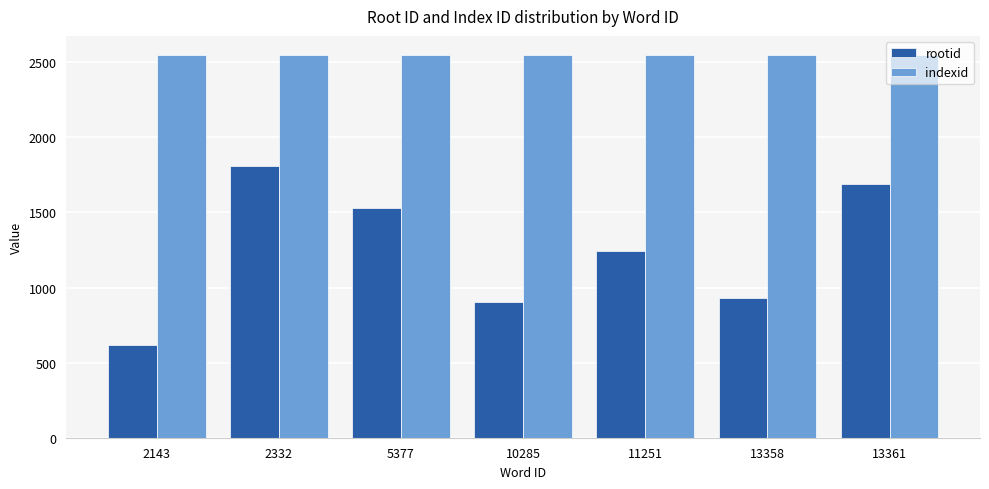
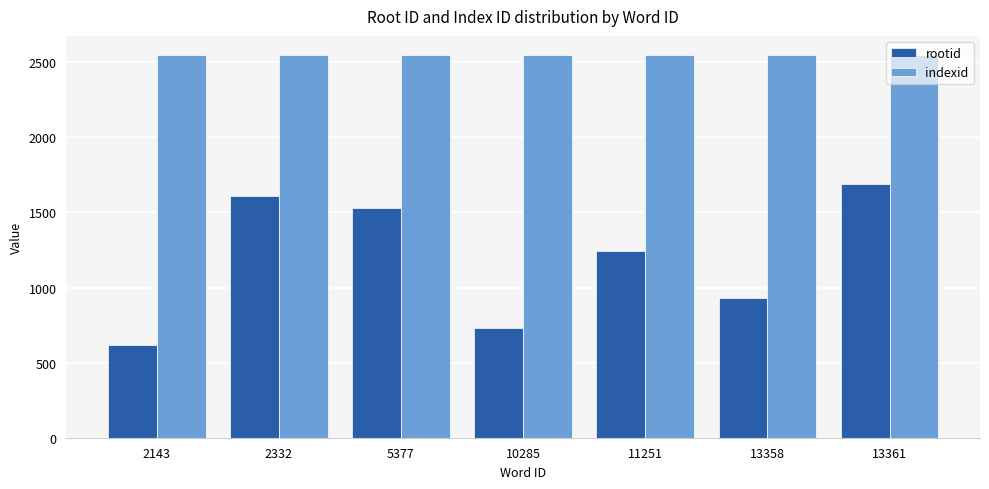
  {
    "rootid": {
      "2143": 620,
-     "2332": 1810,
+     "2332": 1610,
      "5377": 1530,
-     "10285": 900,
+     "10285": 730,
      "11251": 1240,
      "13358": 930,
      "13361": 1690
    },
    "indexid": {
      "2143": 2550,
      "2332": 2550,
      "5377": 2550,
      "10285": 2550,
      "11251": 2550,
      "13358": 2550
    }
  }
